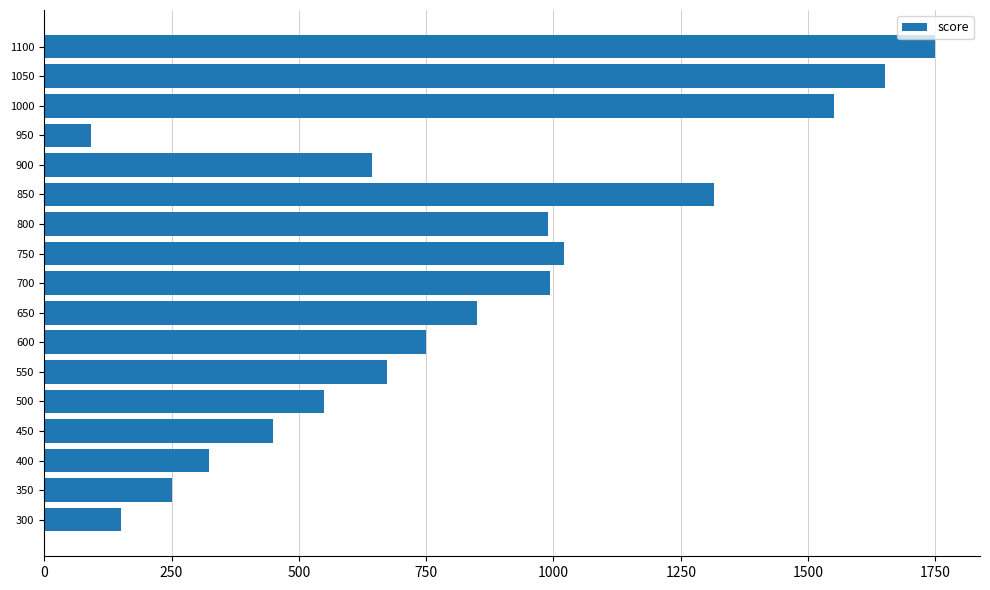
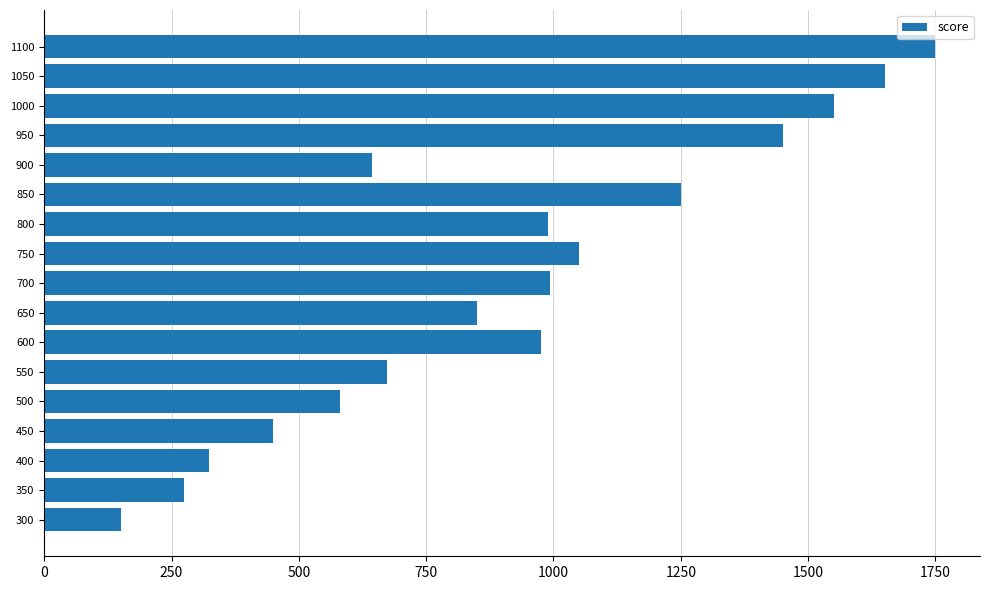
  {
    "1100": 1750,
    "1050": 1650,
    "1000": 1550,
-   "950": 90,
+   "950": 1450,
    "900": 640,
-   "850": 1320,
+   "850": 1250,
    "800": 990,
-   "750": 1020,
+   "750": 1050,
    "700": 990,
    "650": 850,
-   "600": 750,
+   "600": 980,
    "550": 670,
-   "500": 550,
+   "500": 580,
    "450": 450,
    "400": 320,
-   "350": 250,
+   "350": 270,
    "300": 150
  }
